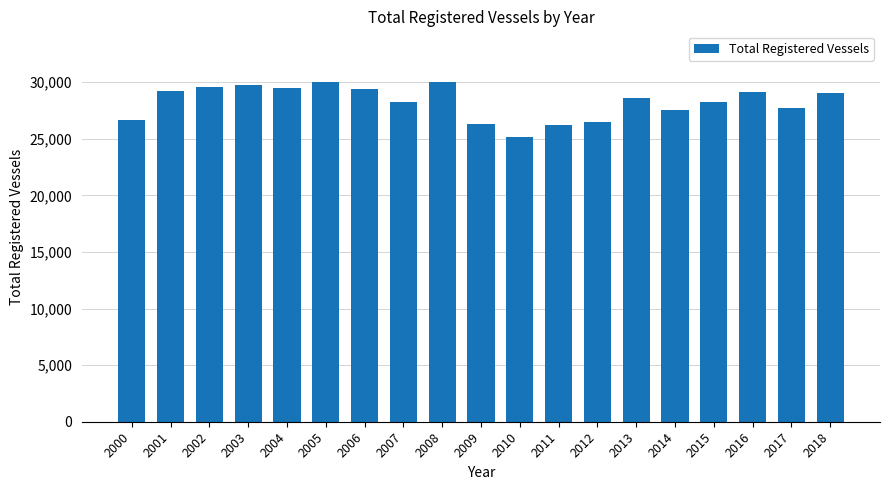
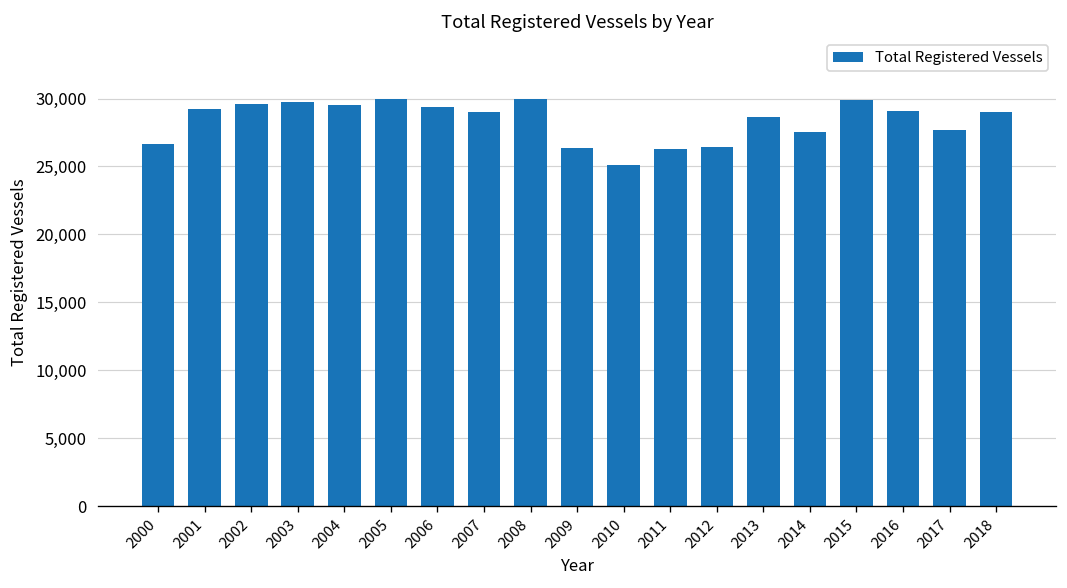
  {
    "2000": "26,700",
    "2001": "29,200",
    "2002": "29,600",
    "2003": "29,700",
    "2004": "29,500",
    "2005": "30,000",
    "2006": "29,400",
-   "2007": "28,200",
+   "2007": "29,000",
    "2008": "30,000",
    "2009": "26,300",
    "2010": "25,100",
    "2011": "26,300",
    "2012": "26,500",
    "2013": "28,600",
    "2014": "27,500",
-   "2015": "28,200",
+   "2015": "29,900",
    "2016": "29,100",
    "2017": "27,700",
    "2018": "29,000"
  }
